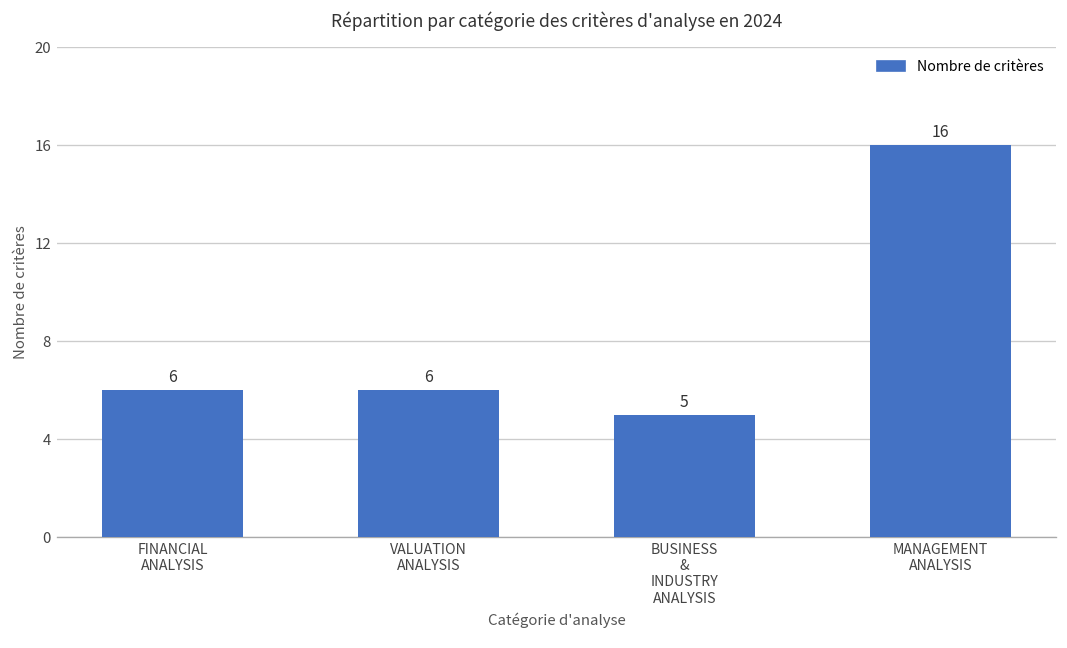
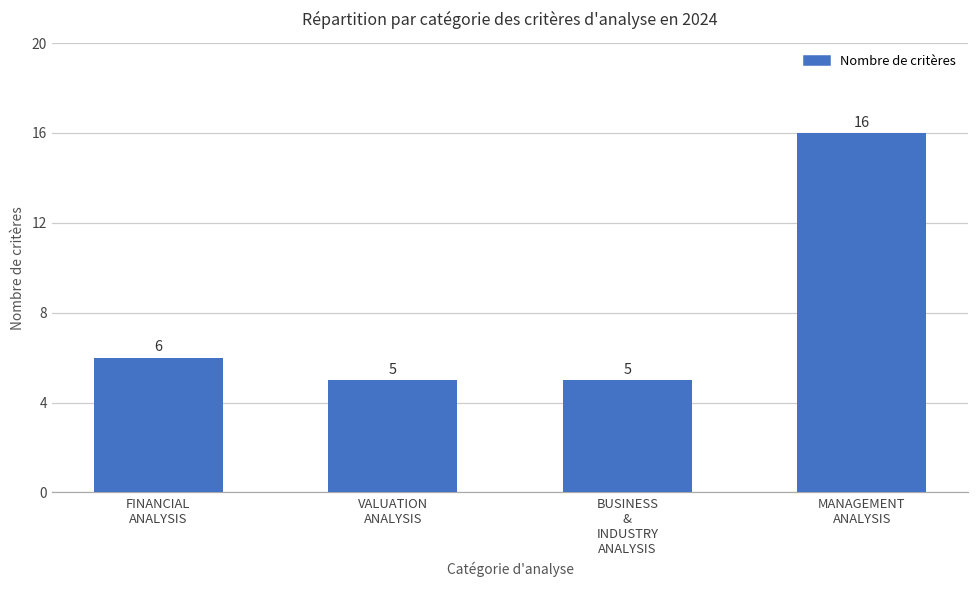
  {
    "FINANCIAL ANALYSIS": 6,
-   "VALUATION ANALYSIS": 6,
+   "VALUATION ANALYSIS": 5,
    "BUSINESS & INDUSTRY ANALYSIS": 5,
    "MANAGEMENT ANALYSIS": 16
  }
